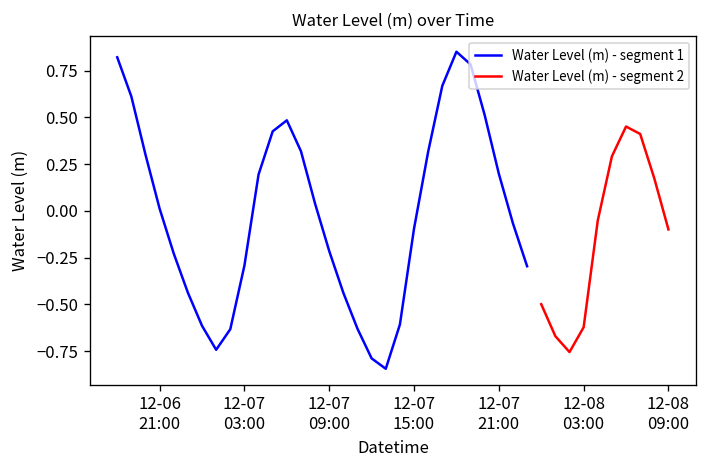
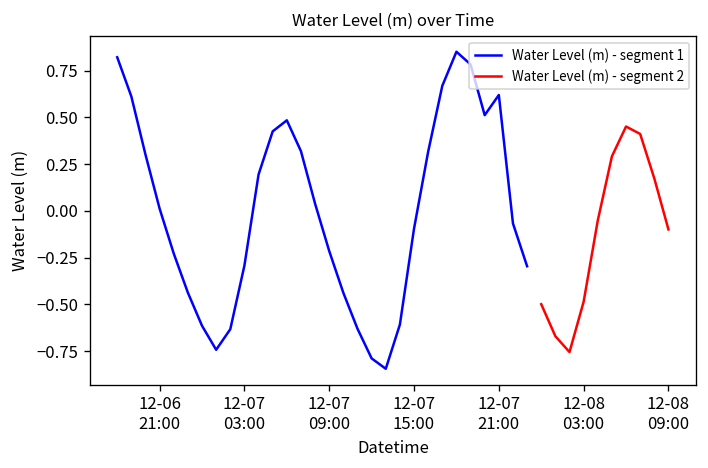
  {
    "Water Level (m) - segment 1": {
      "12-06 21:00": 0.01,
      "12-07 03:00": -0.29,
      "12-07 09:00": -0.22,
      "12-07 15:00": -0.10,
-     "12-07 21:00": 0.20
+     "12-07 21:00": 0.62
    },
    "Water Level (m) - segment 2": {
-     "12-08 03:00": -0.62,
+     "12-08 03:00": -0.49,
      "12-08 09:00": -0.10
    }
  }
